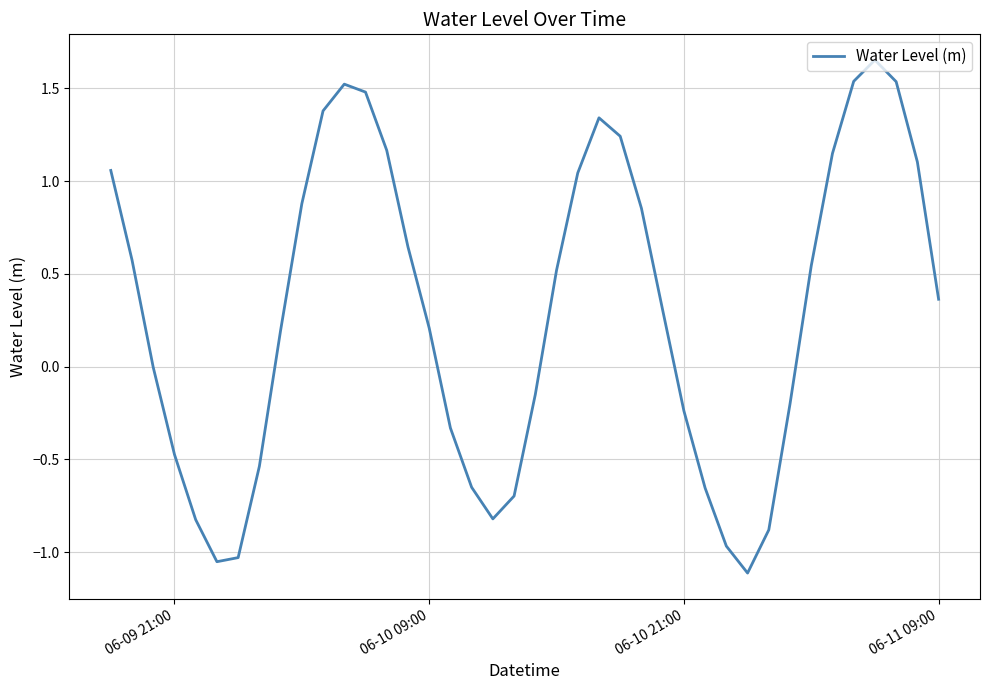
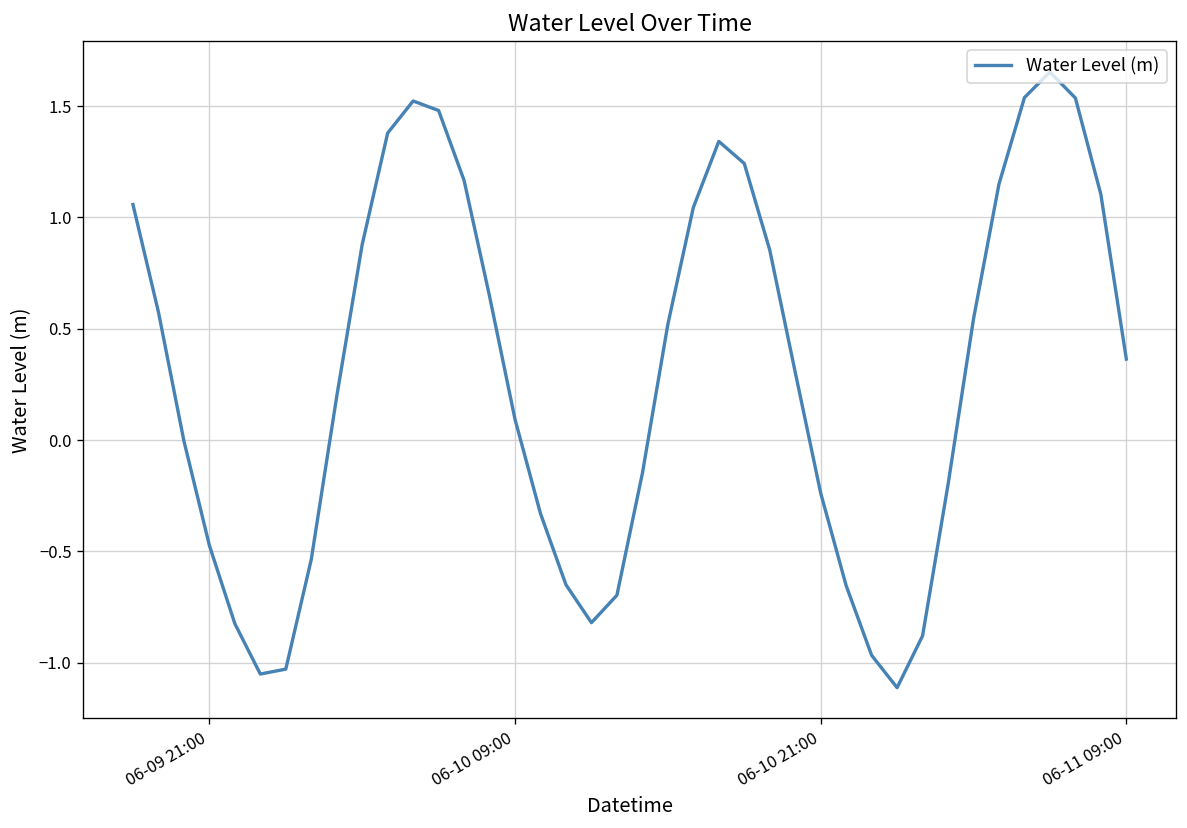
  {
    "06-09 21:00": -0.47,
-   "06-10 09:00": 0.21,
+   "06-10 09:00": 0.09,
    "06-10 21:00": -0.24,
    "06-11 09:00": 0.36
  }
